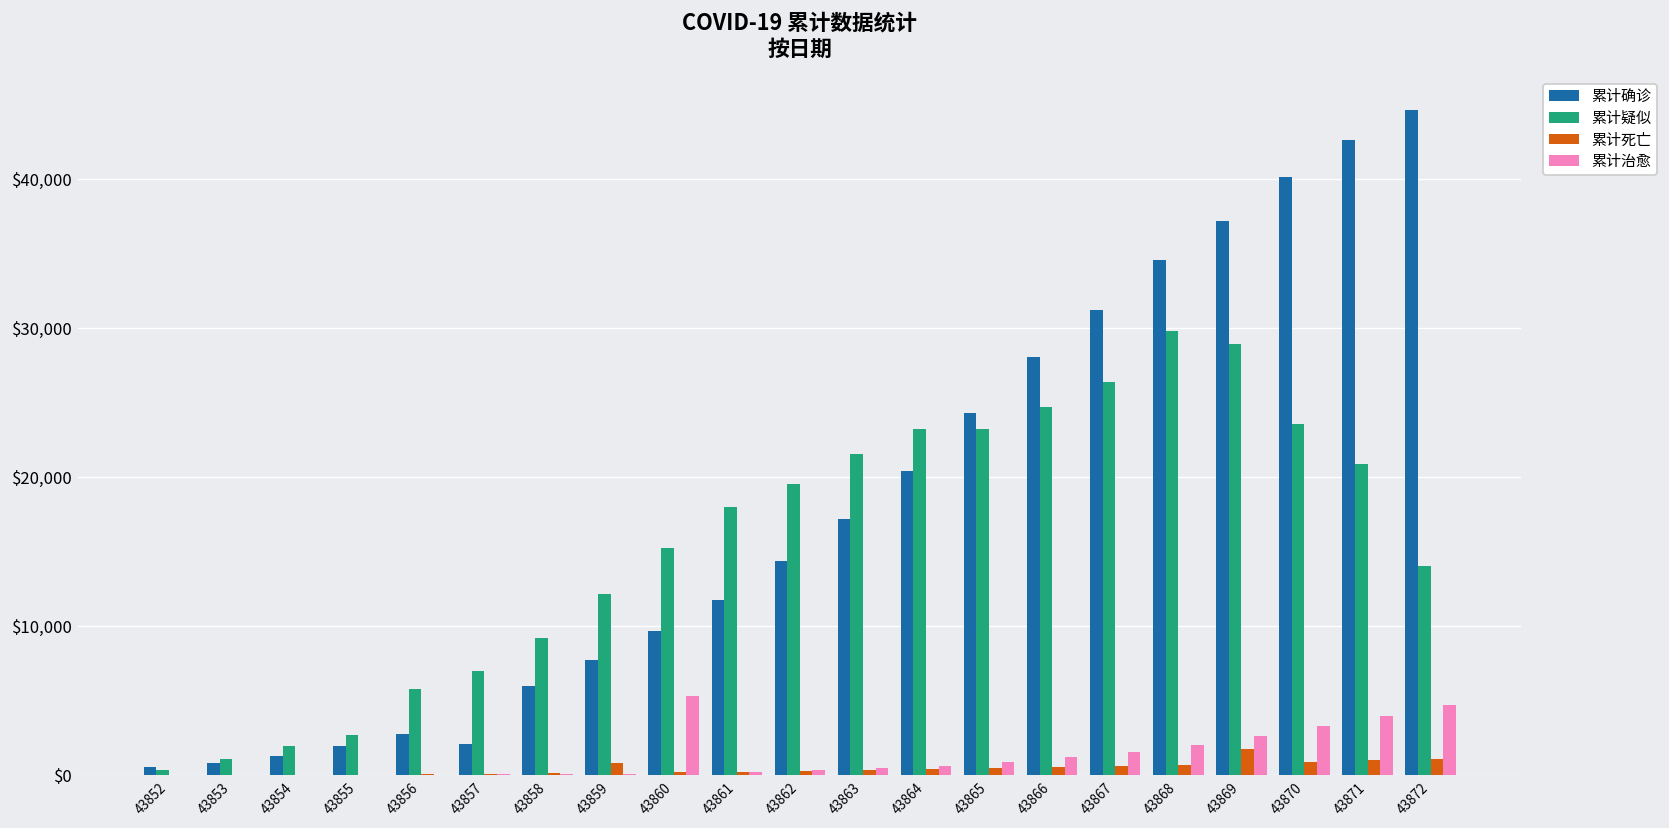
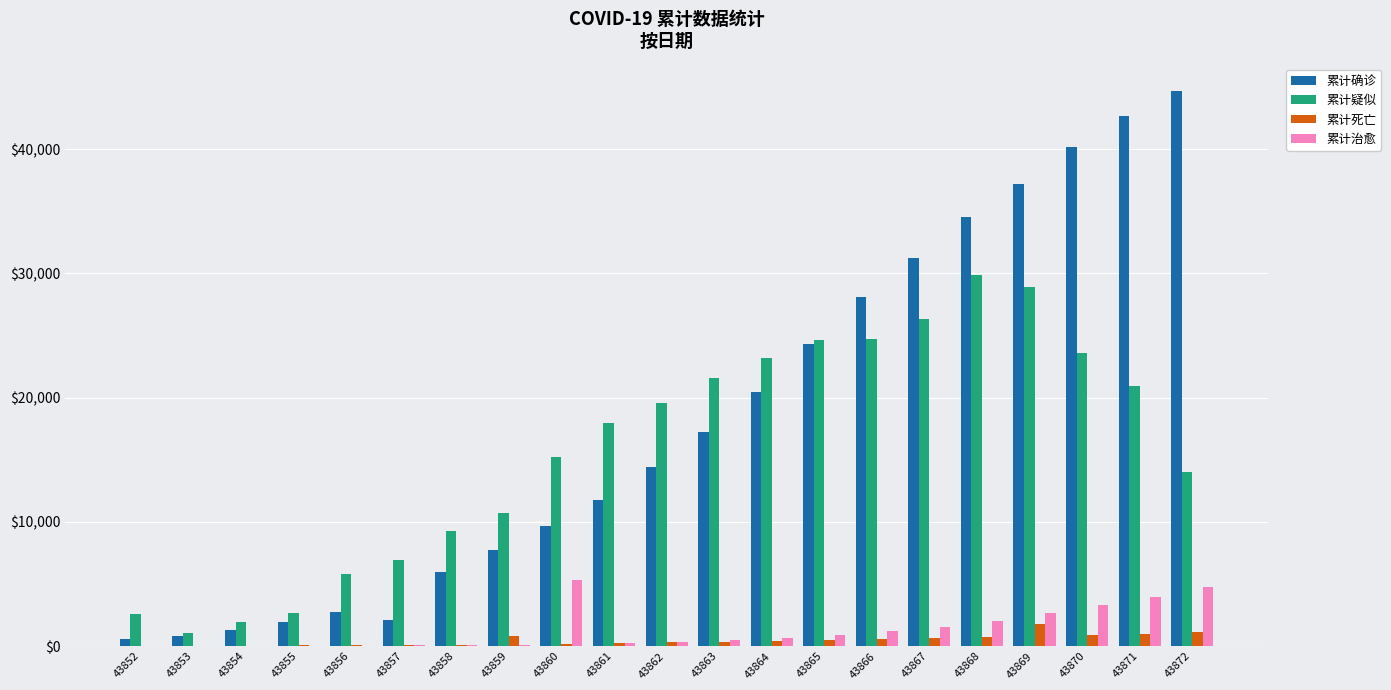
  {
    "累计确诊": {
      "43852": "$600",
      "43853": "$800",
      "43854": "$1,300",
      "43855": "$2,000",
      "43856": "$2,700",
      "43857": "$2,100",
      "43858": "$6,000",
      "43859": "$7,700",
      "43860": "$9,700",
      "43861": "$11,800",
      "43862": "$14,400",
      "43863": "$17,200",
      "43864": "$20,400",
      "43865": "$24,300",
      "43866": "$28,100",
      "43867": "$31,200",
      "43868": "$34,500",
      "43869": "$37,200",
      "43870": "$40,200",
      "43871": "$42,600",
      "43872": "$44,700"
    },
    "累计疑似": {
-     "43852": "$400",
+     "43852": "$2,600",
      "43853": "$1,100",
      "43854": "$2,000",
      "43855": "$2,700",
      "43856": "$5,800",
      "43857": "$7,000",
      "43858": "$9,200",
-     "43859": "$12,200",
+     "43859": "$10,800",
      "43860": "$15,200",
      "43861": "$18,000",
      "43862": "$19,500",
      "43863": "$21,600",
      "43864": "$23,200",
-     "43865": "$23,300",
+     "43865": "$24,700",
      "43866": "$24,700",
      "43867": "$26,400",
      "43868": "$29,800",
      "43869": "$28,900",
      "43870": "$23,600",
      "43871": "$20,900",
      "43872": "$14,000"
    },
    "累计死亡": {
      "43859": "$800",
      "43860": "$200",
      "43861": "$300",
      "43862": "$300",
      "43863": "$400",
      "43864": "$400",
      "43865": "$500",
      "43866": "$600",
      "43867": "$600",
      "43868": "$700",
      "43869": "$1,800",
      "43870": "$900",
      "43871": "$1,000",
      "43872": "$1,100"
    },
    "累计治愈": {
      "43852": "$0",
      "43860": "$5,300",
      "43861": "$200",
      "43862": "$300",
      "43863": "$500",
      "43864": "$600",
      "43865": "$900",
      "43866": "$1,200",
      "43867": "$1,500",
      "43868": "$2,100",
      "43869": "$2,600",
      "43870": "$3,300",
      "43871": "$4,000",
      "43872": "$4,700"
    }
  }
